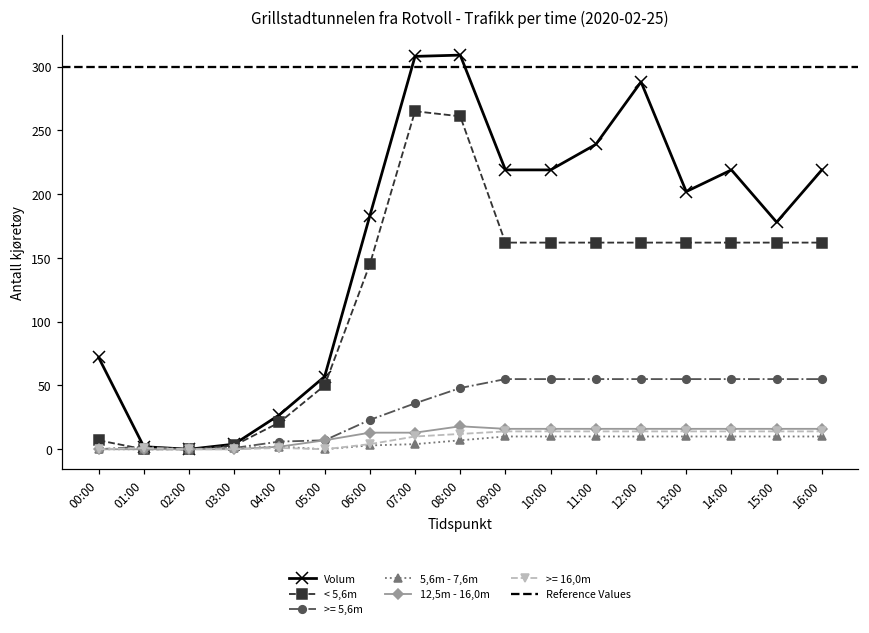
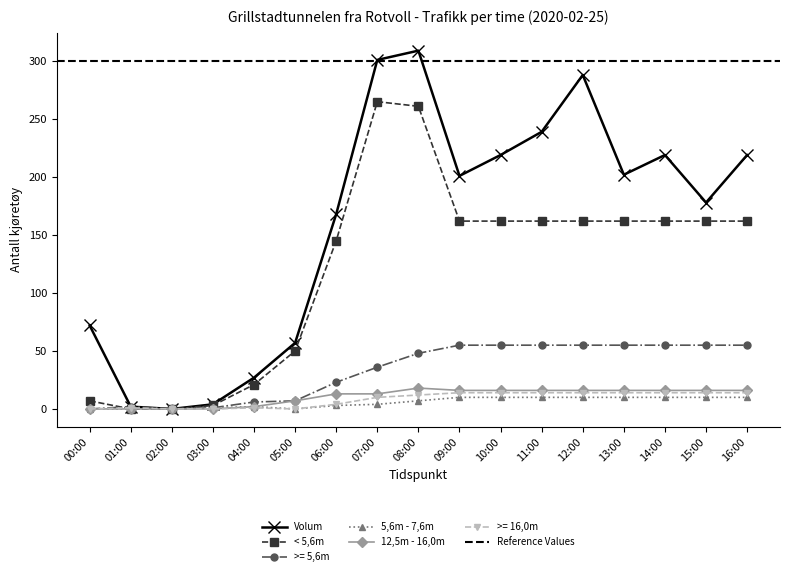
  {
    "Volum": {
      "00:00": 72,
      "04:00": 27,
      "05:00": 57,
-     "06:00": 183,
-     "07:00": 308,
+     "06:00": 168,
+     "07:00": 301,
      "08:00": 309,
-     "09:00": 219,
+     "09:00": 201,
      "10:00": 219,
      "11:00": 239,
      "12:00": 288,
      "13:00": 202,
      "14:00": 219,
      "15:00": 178,
      "16:00": 219
    }
  }
